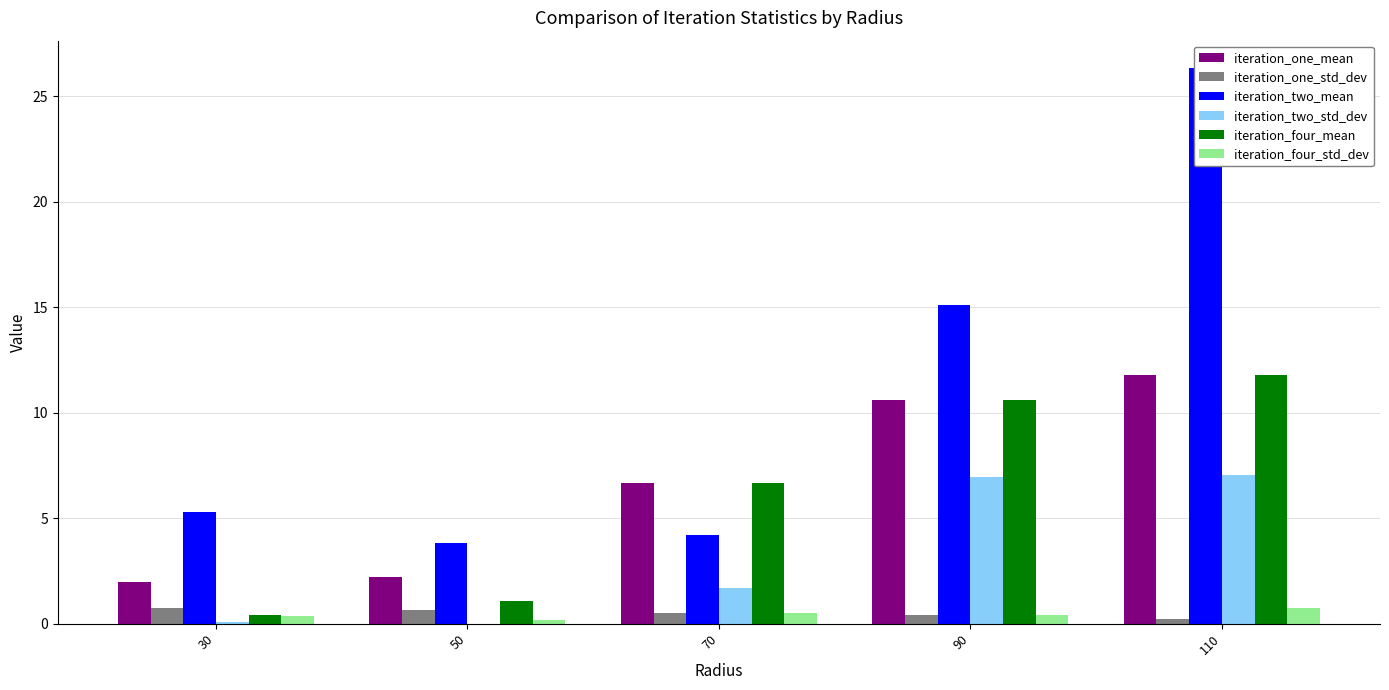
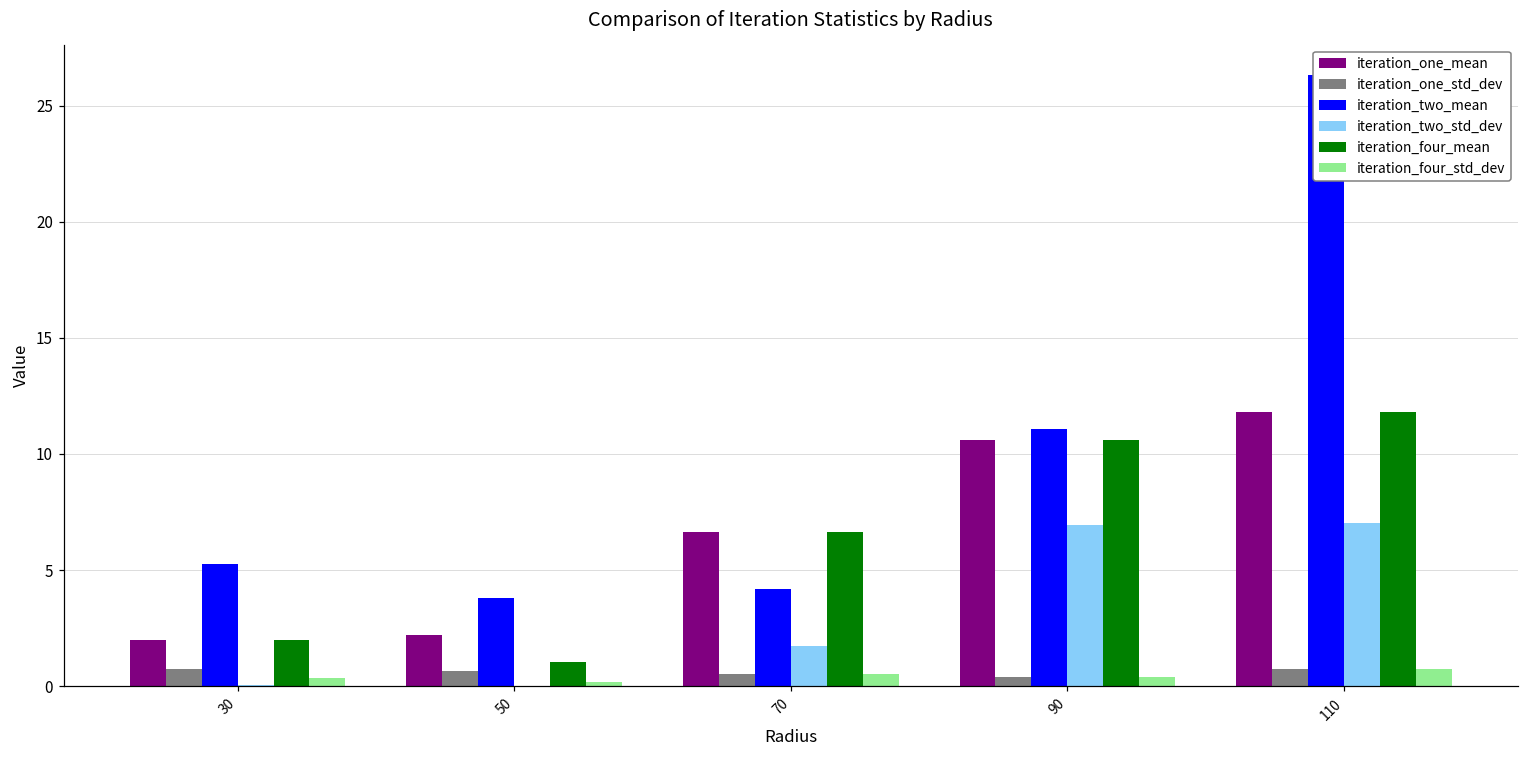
  {
    "iteration_one_mean": {
      "30": 2.0,
      "50": 2.2,
      "70": 6.6,
      "90": 10.6,
      "110": 11.8
    },
    "iteration_one_std_dev": {
      "30": 0.8,
      "50": 0.6,
      "70": 0.5,
      "90": 0.4,
-     "110": 0.2
+     "110": 0.7
    },
    "iteration_two_mean": {
      "30": 5.3,
      "50": 3.8,
      "70": 4.2,
-     "90": 15.1
+     "90": 11.1
    },
    "iteration_two_std_dev": {
      "50": 0.0,
      "70": 1.7,
      "90": 6.9,
      "110": 7.0
    },
    "iteration_four_mean": {
-     "30": 0.4,
+     "30": 2.0,
      "50": 1.1,
      "70": 6.6,
      "90": 10.6,
      "110": 11.8
    },
    "iteration_four_std_dev": {
      "30": 0.3,
      "50": 0.2,
      "70": 0.5,
      "90": 0.4,
      "110": 0.7
    }
  }
